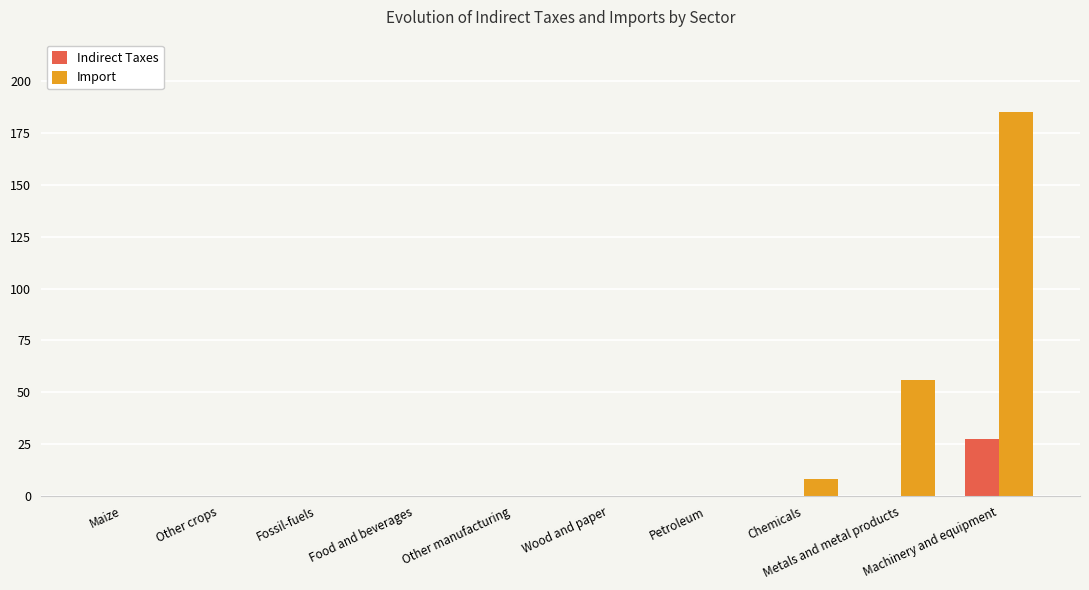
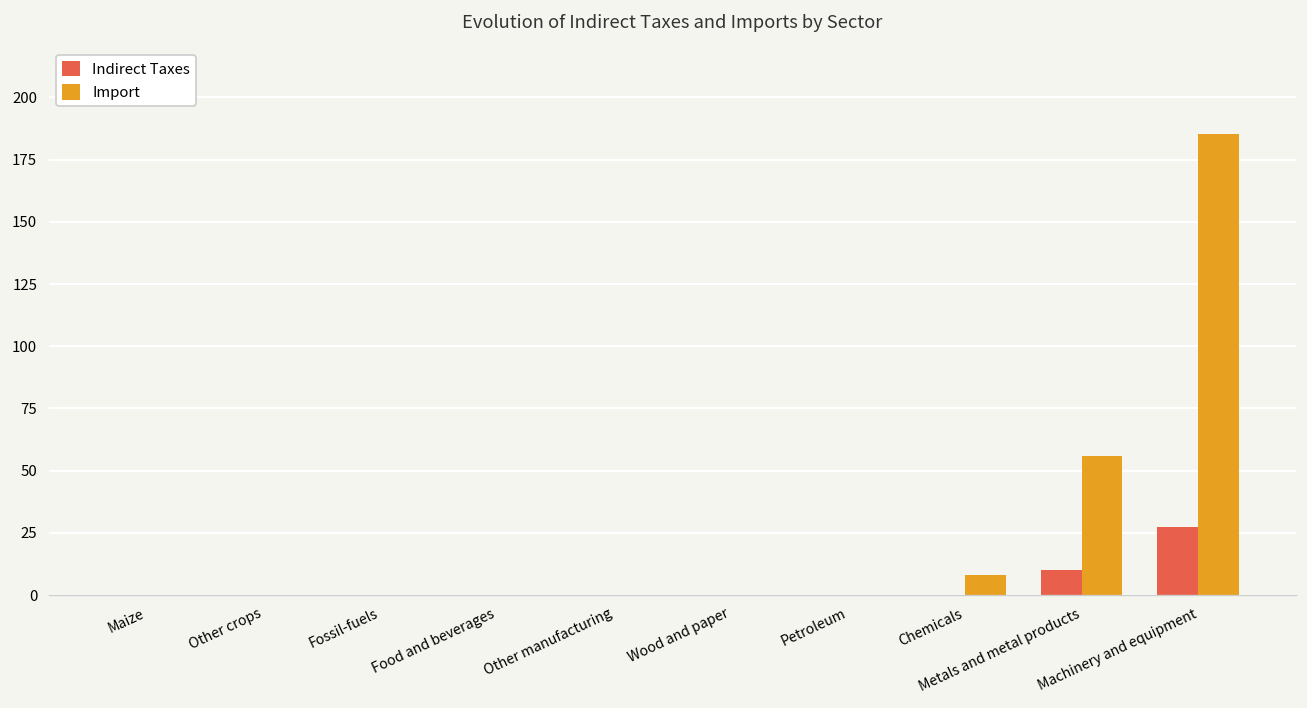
  {
    "Indirect Taxes": {
-     "Metals and metal products": 0,
+     "Metals and metal products": 10,
      "Machinery and equipment": 27
    },
    "Import": {
      "Chemicals": 8,
      "Metals and metal products": 56,
      "Machinery and equipment": 185
    }
  }
